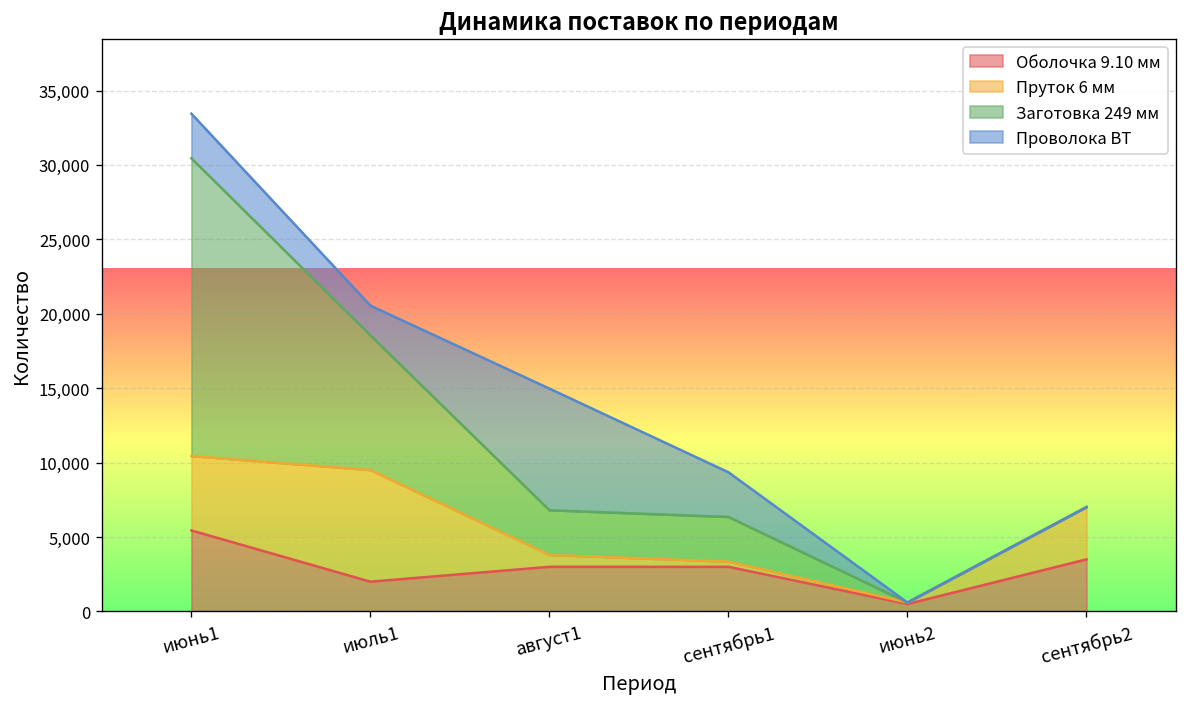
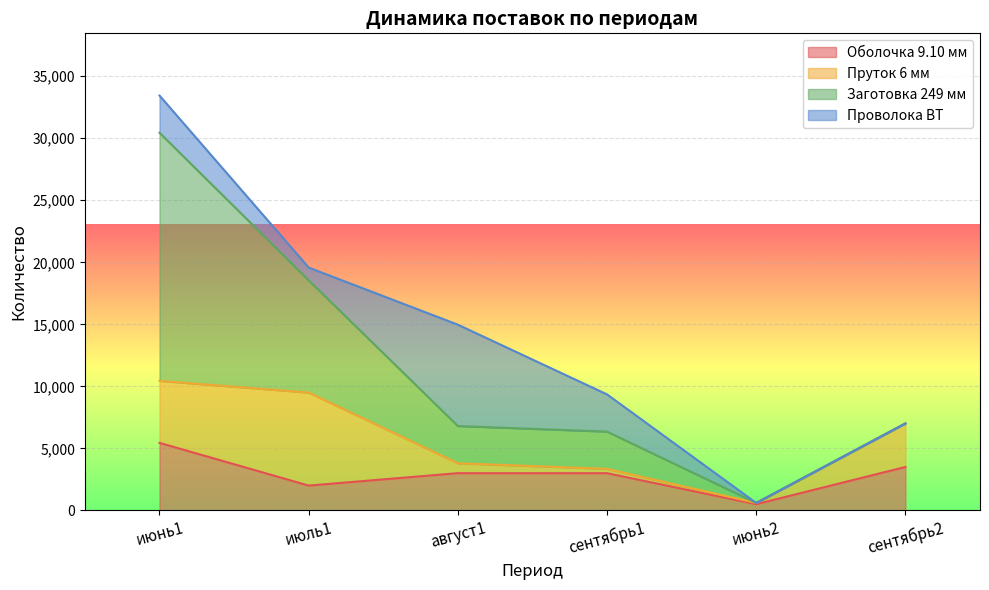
  {
    "Оболочка 9.10 мм": {
      "июнь1": "5,400",
      "июль1": "2,000",
      "август1": "3,000",
      "сентябрь1": "3,000",
      "сентябрь2": "3,500"
    },
    "Пруток 6 мм": {
      "июнь1": "5,000",
      "июль1": "7,500",
      "август1": "800",
      "сентябрь1": "400"
    },
    "Заготовка 249 мм": {
      "июнь1": "20,000",
      "июль1": "9,100",
      "август1": "3,000",
      "сентябрь1": "3,000"
    },
    "Проволока ВТ": {
      "июнь1": "3,000",
-     "июль1": "2,000",
+     "июль1": "1,000",
      "август1": "8,200",
      "сентябрь1": "3,000"
    }
  }
